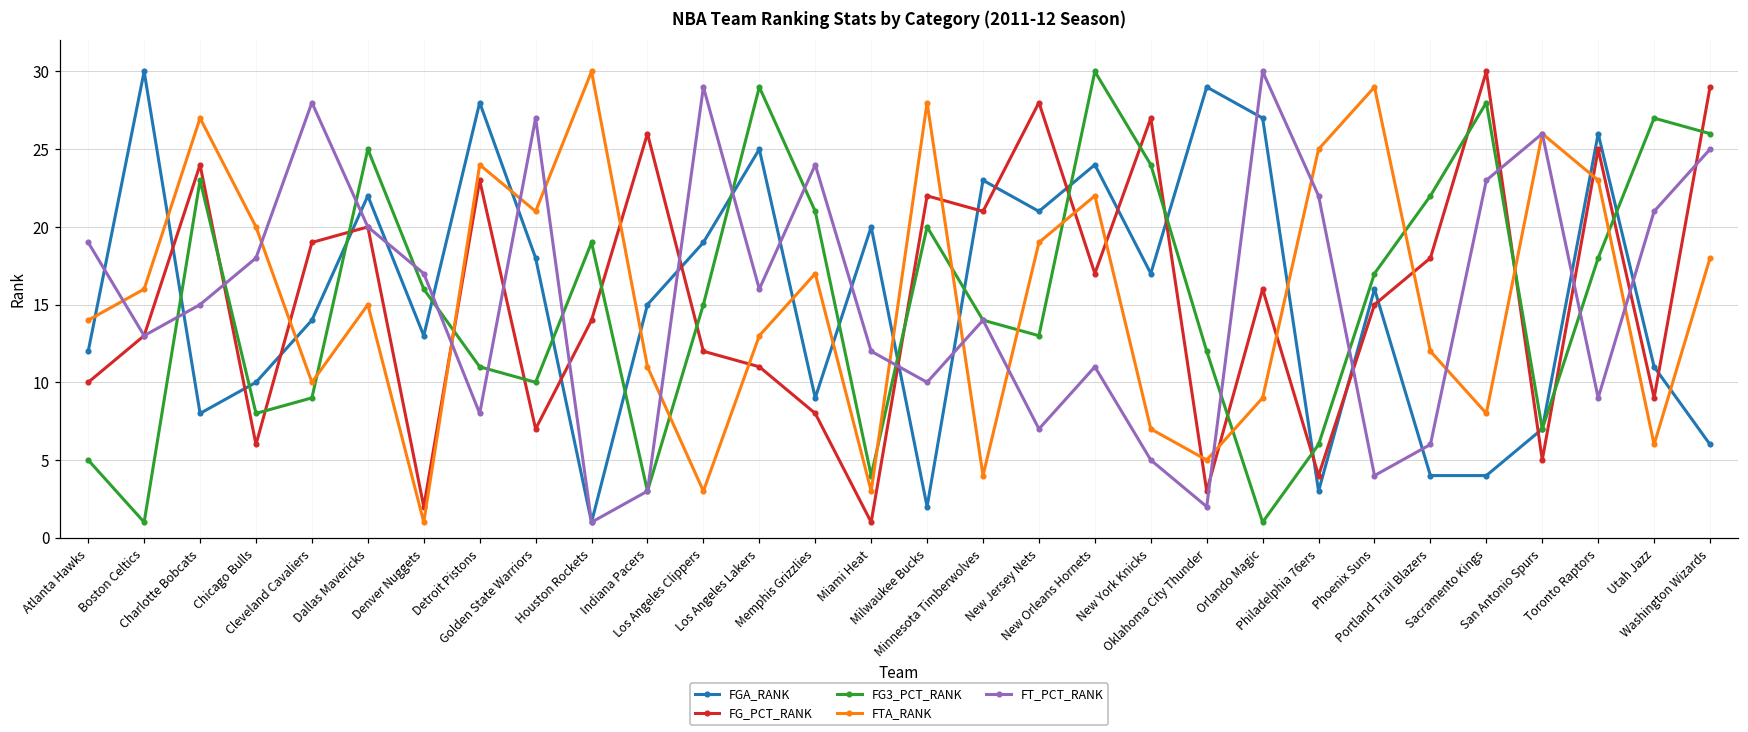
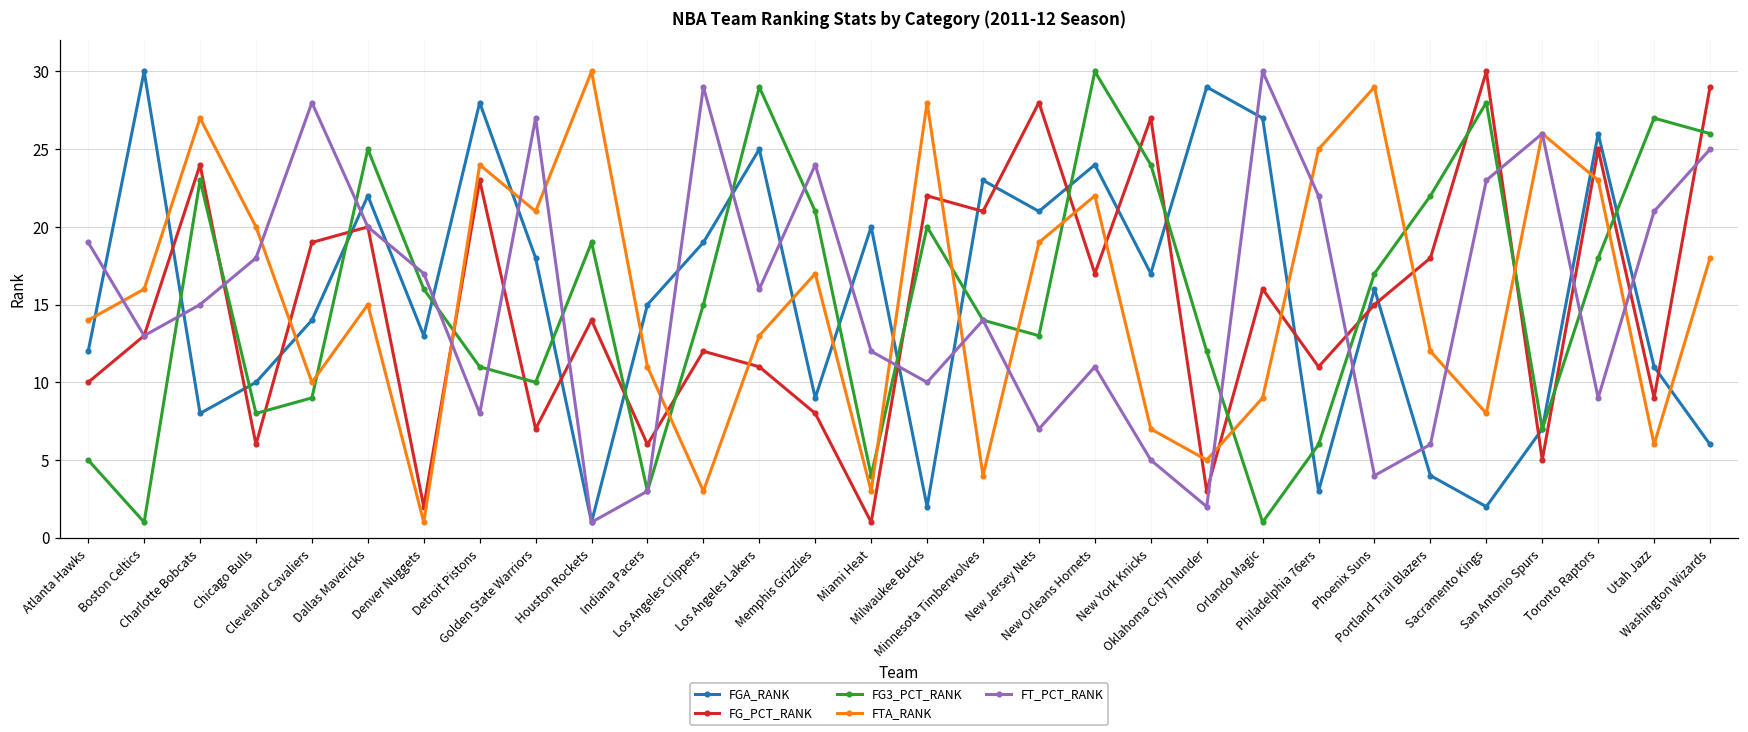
  {
    "FGA_RANK": {
      "Atlanta Hawks": 12,
      "Boston Celtics": 30,
      "Charlotte Bobcats": 8,
      "Chicago Bulls": 10,
      "Cleveland Cavaliers": 14,
      "Dallas Mavericks": 22,
      "Denver Nuggets": 13,
      "Detroit Pistons": 28,
      "Golden State Warriors": 18,
      "Indiana Pacers": 15,
      "Los Angeles Clippers": 19,
      "Los Angeles Lakers": 25,
      "Memphis Grizzlies": 9,
      "Miami Heat": 20,
      "Milwaukee Bucks": 2,
      "Minnesota Timberwolves": 23,
      "New Jersey Nets": 21,
      "New Orleans Hornets": 24,
      "New York Knicks": 17,
      "Oklahoma City Thunder": 29,
      "Orlando Magic": 27,
      "Philadelphia 76ers": 3,
      "Phoenix Suns": 16,
      "Portland Trail Blazers": 4,
-     "Sacramento Kings": 4,
+     "Sacramento Kings": 2,
      "Toronto Raptors": 26,
      "Utah Jazz": 11,
      "Washington Wizards": 6
    },
    "FG_PCT_RANK": {
      "Atlanta Hawks": 10,
      "Charlotte Bobcats": 24,
      "Chicago Bulls": 6,
      "Cleveland Cavaliers": 19,
      "Denver Nuggets": 2,
      "Detroit Pistons": 23,
      "Golden State Warriors": 7,
      "Houston Rockets": 14,
-     "Indiana Pacers": 26,
+     "Indiana Pacers": 6,
      "Los Angeles Clippers": 12,
      "Los Angeles Lakers": 11,
      "Memphis Grizzlies": 8,
      "Miami Heat": 1,
      "Milwaukee Bucks": 22,
      "Minnesota Timberwolves": 21,
      "New Jersey Nets": 28,
      "New Orleans Hornets": 17,
      "New York Knicks": 27,
      "Oklahoma City Thunder": 3,
      "Orlando Magic": 16,
-     "Philadelphia 76ers": 4,
+     "Philadelphia 76ers": 11,
      "Phoenix Suns": 15,
      "Portland Trail Blazers": 18,
      "Sacramento Kings": 30,
      "San Antonio Spurs": 5,
      "Toronto Raptors": 25,
      "Utah Jazz": 9,
      "Washington Wizards": 29
    },
    "FG3_PCT_RANK": {
      "Atlanta Hawks": 5,
      "Boston Celtics": 1,
      "Charlotte Bobcats": 23,
      "Chicago Bulls": 8,
      "Cleveland Cavaliers": 9,
      "Dallas Mavericks": 25,
      "Denver Nuggets": 16,
      "Detroit Pistons": 11,
      "Golden State Warriors": 10,
      "Houston Rockets": 19,
      "Los Angeles Clippers": 15,
      "Los Angeles Lakers": 29,
      "Memphis Grizzlies": 21,
      "Miami Heat": 4,
      "Milwaukee Bucks": 20,
      "New Jersey Nets": 13,
      "New Orleans Hornets": 30,
      "New York Knicks": 24,
      "Oklahoma City Thunder": 12,
      "Orlando Magic": 1,
      "Philadelphia 76ers": 6,
      "Phoenix Suns": 17,
      "Portland Trail Blazers": 22,
      "Sacramento Kings": 28,
      "Toronto Raptors": 18,
      "Utah Jazz": 27,
      "Washington Wizards": 26
    },
    "FTA_RANK": {
      "Atlanta Hawks": 14,
      "Boston Celtics": 16,
      "Charlotte Bobcats": 27,
      "Chicago Bulls": 20,
      "Cleveland Cavaliers": 10,
      "Dallas Mavericks": 15,
      "Denver Nuggets": 1,
      "Detroit Pistons": 24,
      "Golden State Warriors": 21,
      "Houston Rockets": 30,
      "Indiana Pacers": 11,
      "Los Angeles Clippers": 3,
      "Los Angeles Lakers": 13,
      "Memphis Grizzlies": 17,
      "Miami Heat": 3,
      "Milwaukee Bucks": 28,
      "Minnesota Timberwolves": 4,
      "New Jersey Nets": 19,
      "New Orleans Hornets": 22,
      "New York Knicks": 7,
      "Oklahoma City Thunder": 5,
      "Orlando Magic": 9,
      "Philadelphia 76ers": 25,
      "Phoenix Suns": 29,
      "Portland Trail Blazers": 12,
      "Sacramento Kings": 8,
      "Toronto Raptors": 23,
      "Utah Jazz": 6,
      "Washington Wizards": 18
    },
    "FT_PCT_RANK": {
      "Atlanta Hawks": 19,
      "Charlotte Bobcats": 15,
      "Chicago Bulls": 18,
      "Cleveland Cavaliers": 28,
      "Denver Nuggets": 17,
      "Detroit Pistons": 8,
      "Golden State Warriors": 27,
      "Los Angeles Clippers": 29,
      "Los Angeles Lakers": 16,
      "Memphis Grizzlies": 24,
      "Miami Heat": 12,
      "Milwaukee Bucks": 10,
      "New Jersey Nets": 7,
      "New Orleans Hornets": 11,
      "New York Knicks": 5,
      "Oklahoma City Thunder": 2,
      "Orlando Magic": 30,
      "Philadelphia 76ers": 22,
      "Phoenix Suns": 4,
      "Portland Trail Blazers": 6,
      "Sacramento Kings": 23,
      "Toronto Raptors": 9,
      "Utah Jazz": 21,
      "Washington Wizards": 25
    }
  }
